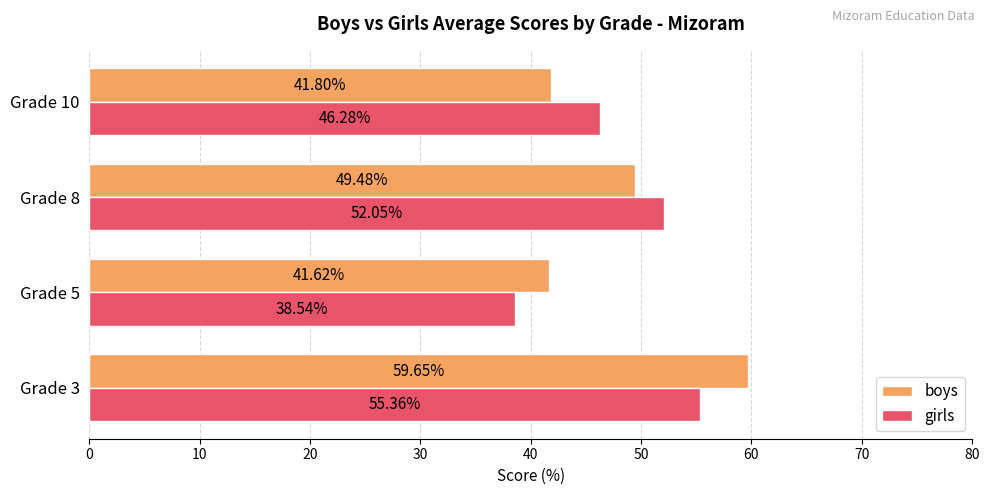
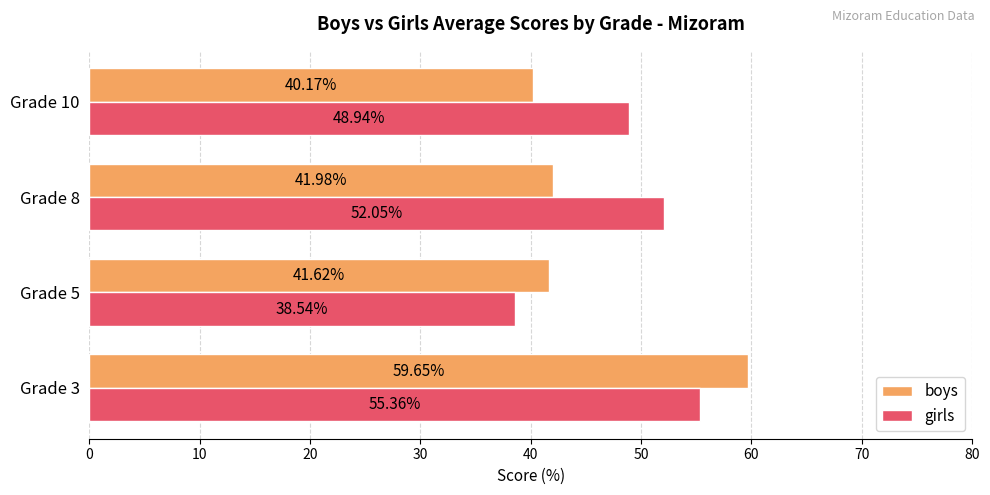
  {
    "boys": {
-     "Grade 10": "41.80%",
-     "Grade 8": "49.48%",
+     "Grade 10": "40.17%",
+     "Grade 8": "41.98%",
      "Grade 5": "41.62%",
      "Grade 3": "59.65%"
    },
    "girls": {
-     "Grade 10": "46.28%",
+     "Grade 10": "48.94%",
      "Grade 8": "52.05%",
      "Grade 5": "38.54%",
      "Grade 3": "55.36%"
    }
  }
